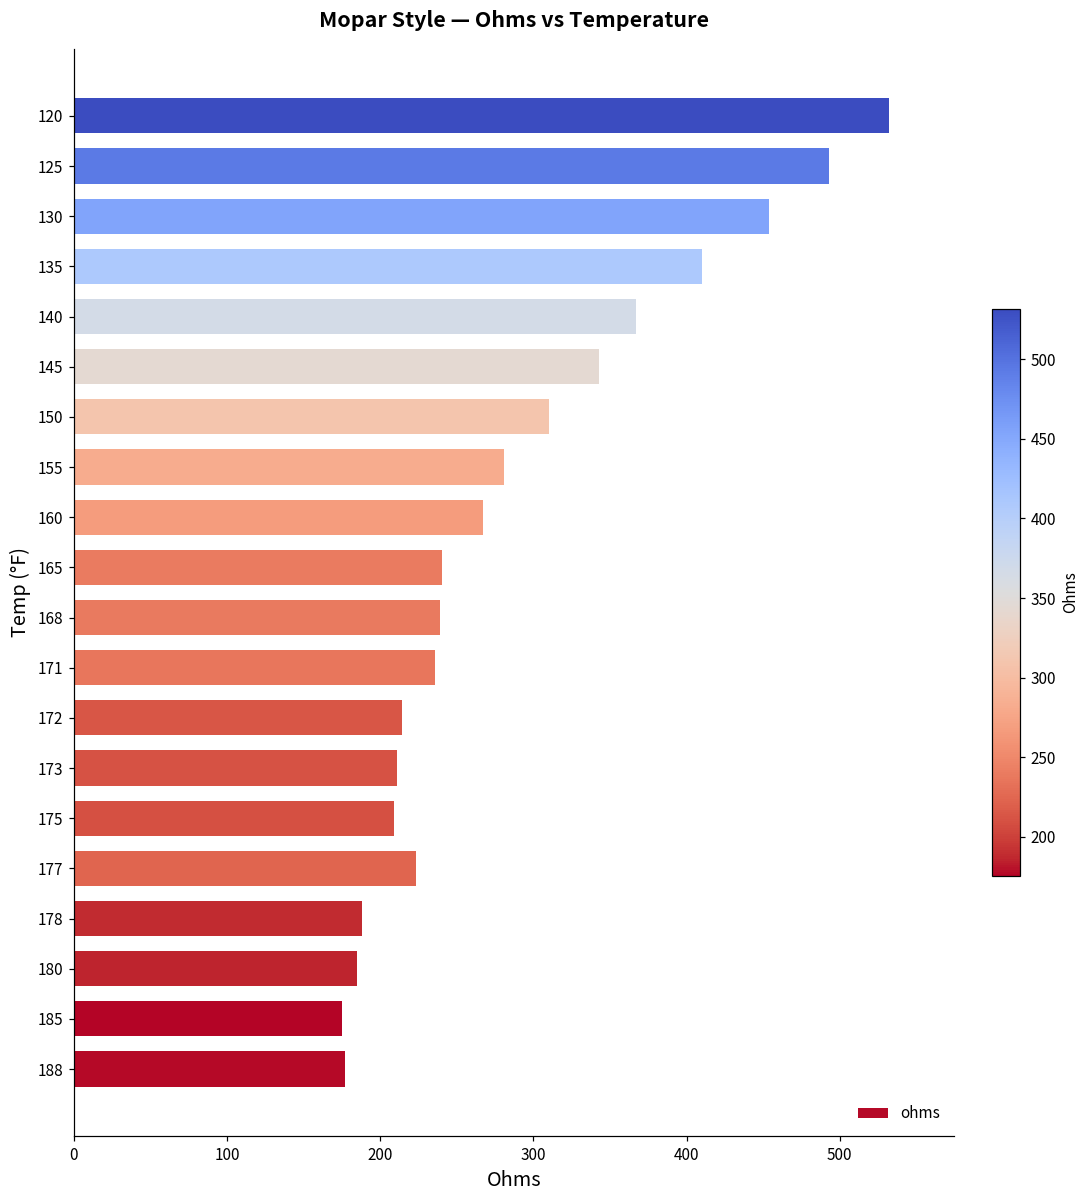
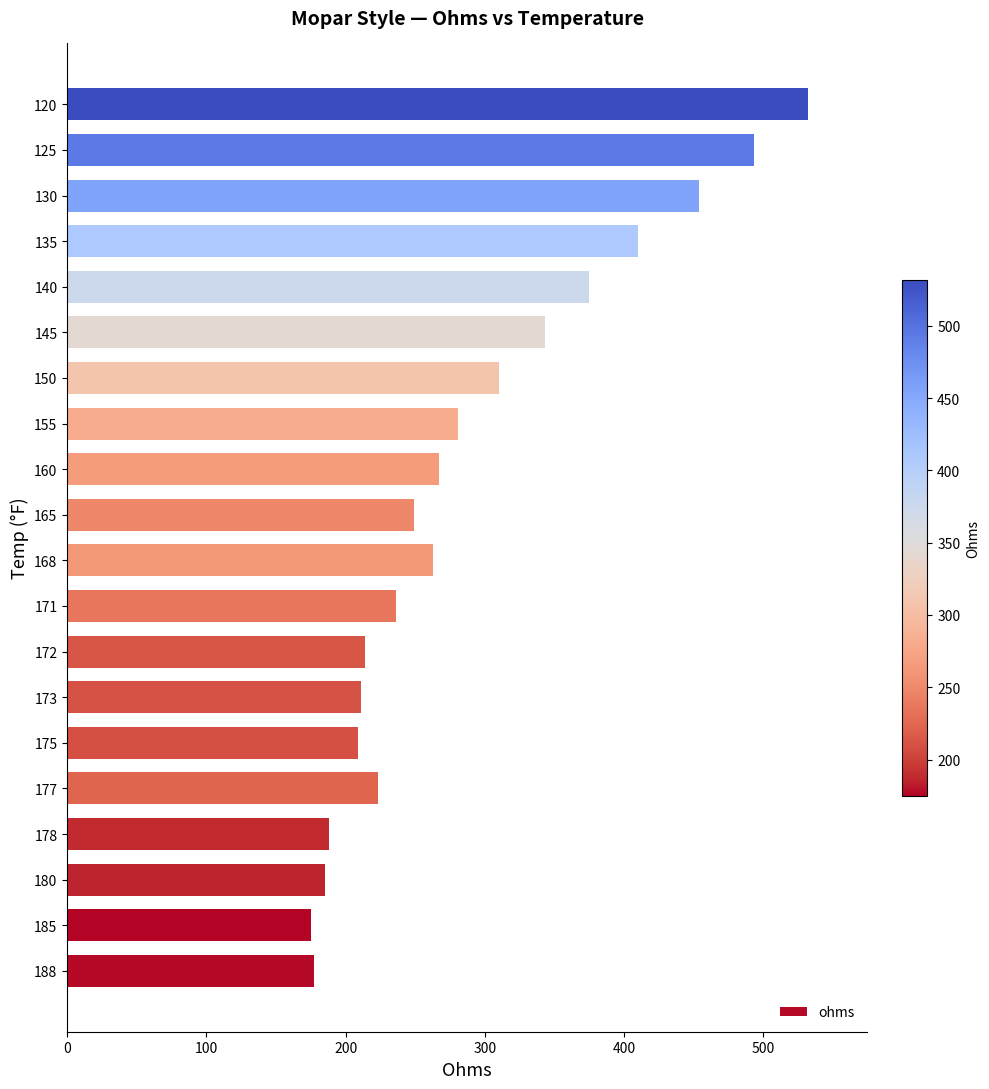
  {
    "120": 532,
    "125": 493,
    "130": 454,
    "135": 410,
-   "140": 367,
+   "140": 375,
    "145": 343,
    "150": 310,
    "155": 281,
    "160": 267,
-   "165": 240,
-   "168": 239,
+   "165": 249,
+   "168": 263,
    "171": 236,
    "172": 214,
    "173": 211,
    "175": 209,
    "177": 223,
    "178": 188,
    "180": 185,
    "185": 175,
    "188": 177
  }
